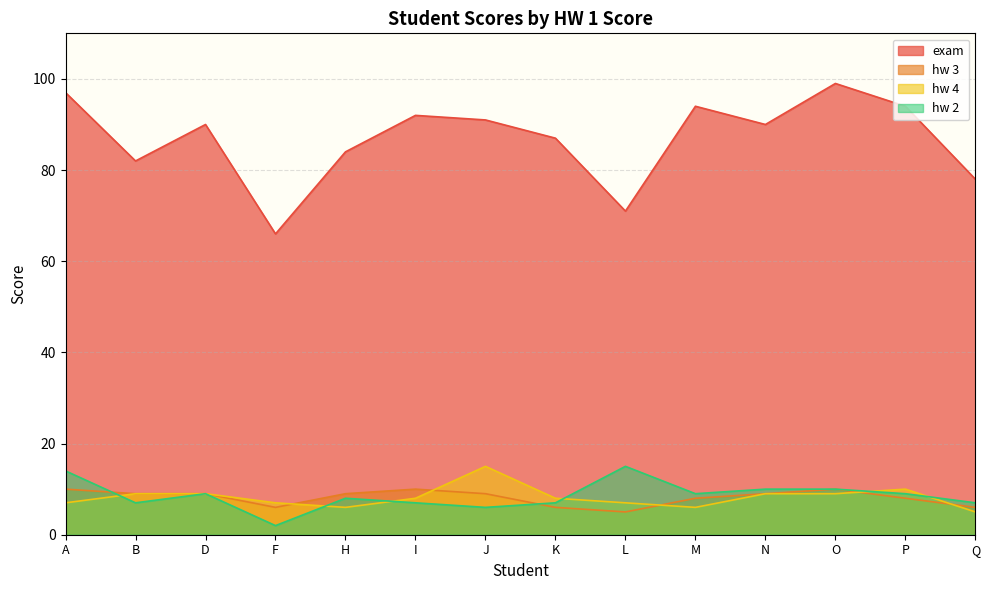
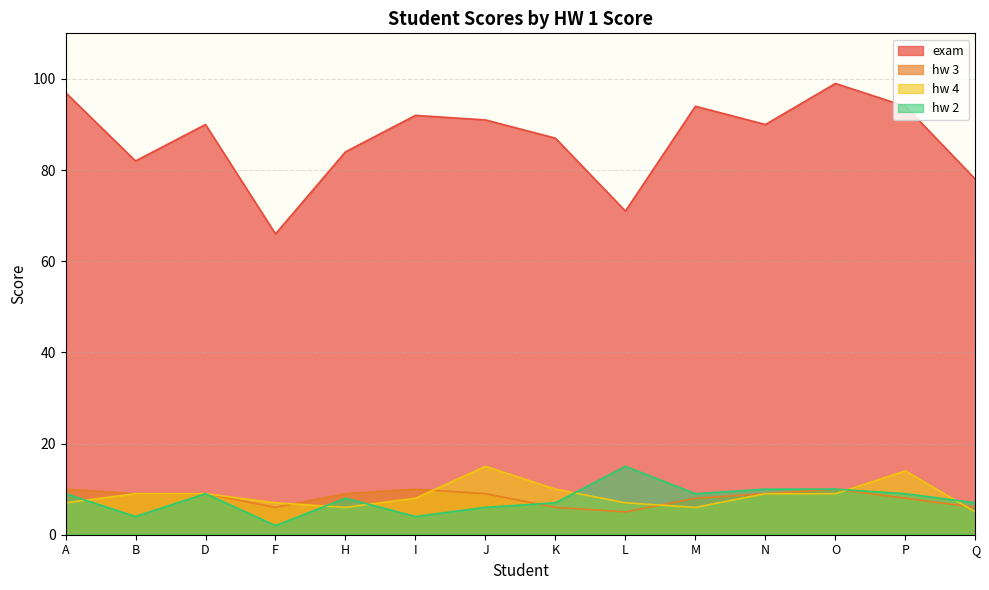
  {
    "hw 4": {
      "A": 7,
      "F": 7,
      "H": 6,
      "I": 8,
      "J": 15,
-     "K": 8,
+     "K": 10,
      "L": 7,
      "M": 6,
      "O": 9,
-     "P": 10,
+     "P": 14,
      "Q": 5
    },
    "hw 2": {
-     "A": 14,
-     "B": 7,
+     "A": 9,
+     "B": 4,
      "F": 2,
      "H": 8,
-     "I": 7,
+     "I": 4,
      "J": 6,
      "K": 7,
      "L": 15,
      "M": 9,
      "N": 10,
      "P": 9,
      "Q": 7
    }
  }
